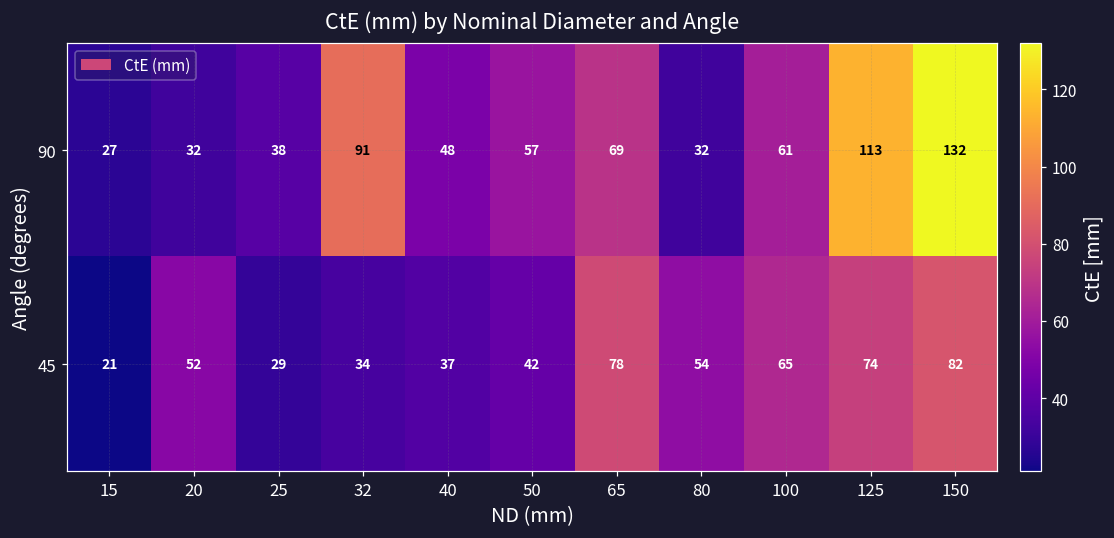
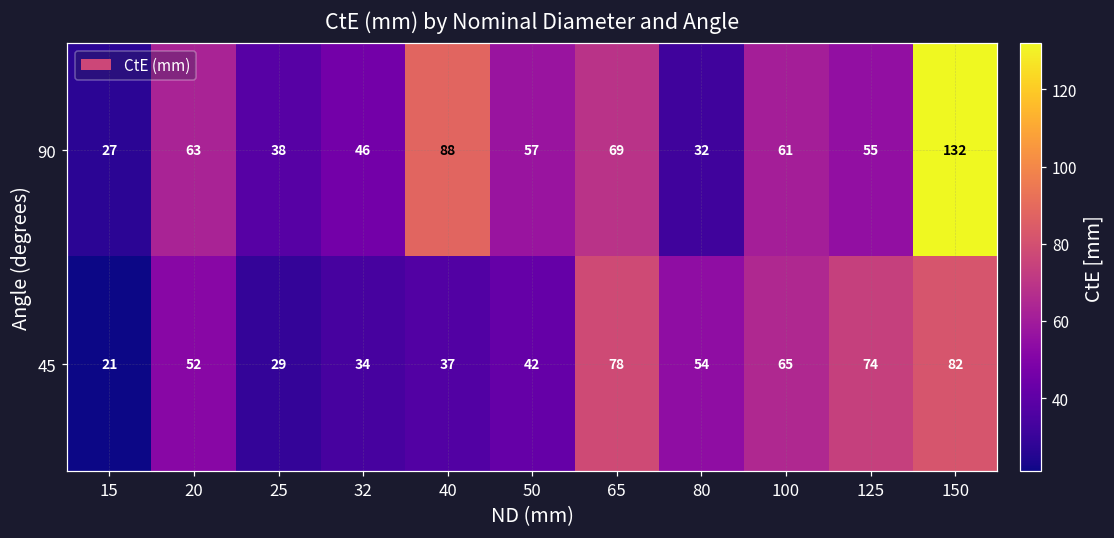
  {
    "90": {
      "15": 27,
-     "20": 32,
+     "20": 63,
      "25": 38,
-     "32": 91,
-     "40": 48,
+     "32": 46,
+     "40": 88,
      "50": 57,
      "65": 69,
      "80": 32,
      "100": 61,
-     "125": 113,
+     "125": 55,
      "150": 132
    },
    "45": {
      "15": 21,
      "20": 52,
      "25": 29,
      "32": 34,
      "40": 37,
      "50": 42,
      "65": 78,
      "80": 54,
      "100": 65,
      "125": 74,
      "150": 82
    }
  }
